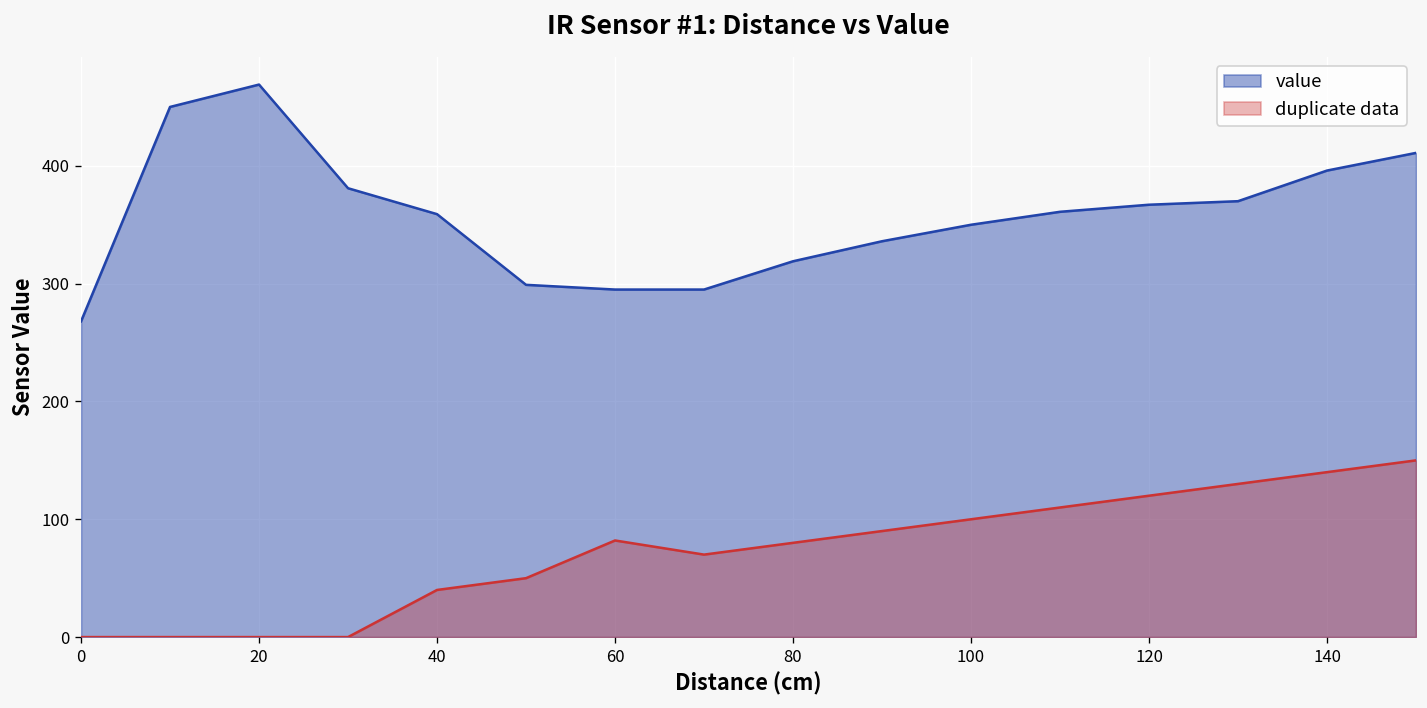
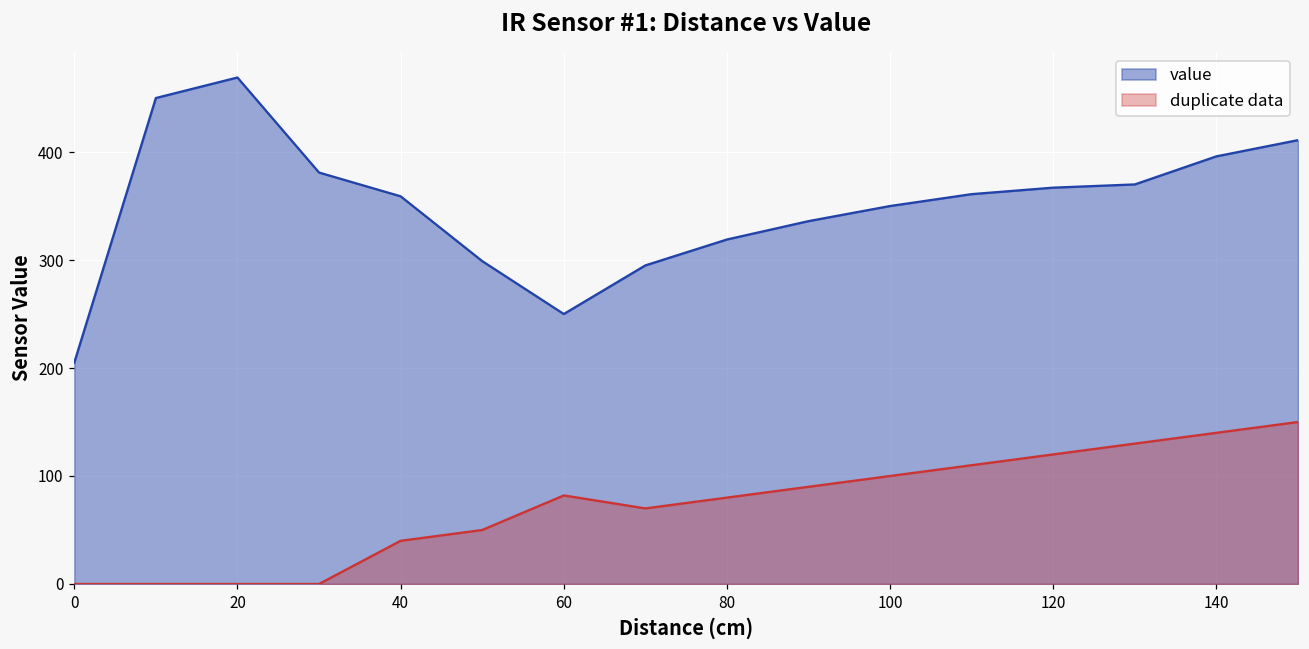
  {
    "value": {
-     "0": 270,
+     "0": 210,
      "20": 470,
      "40": 360,
-     "60": 300,
+     "60": 250,
      "80": 320,
      "100": 350,
      "120": 370,
      "140": 400
    },
    "duplicate data": {
      "0": 0,
      "20": 0,
      "40": 40,
      "60": 80,
      "80": 80,
      "100": 100,
      "120": 120,
      "140": 140
    }
  }
